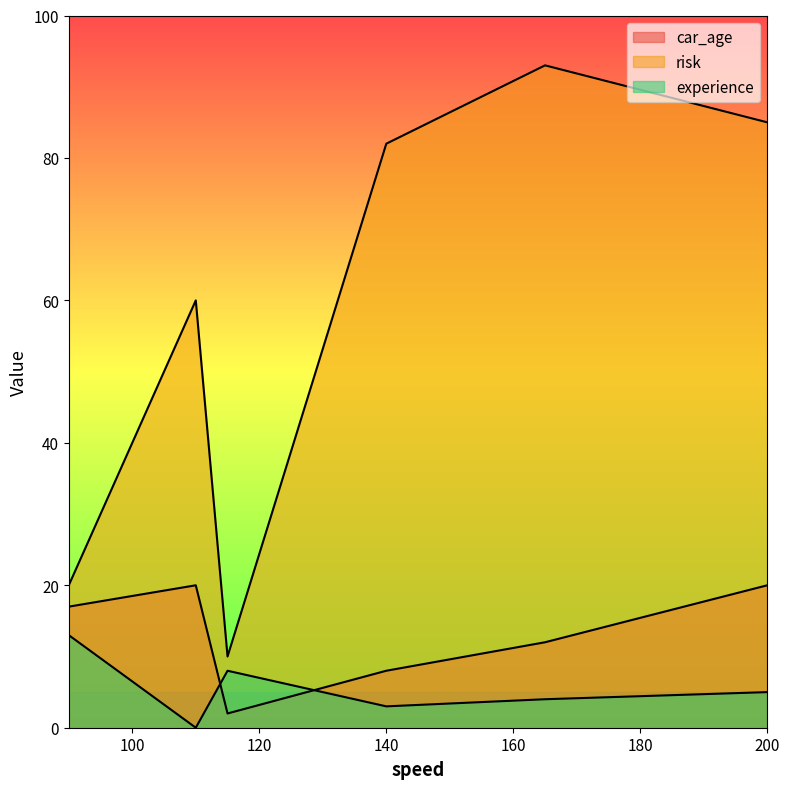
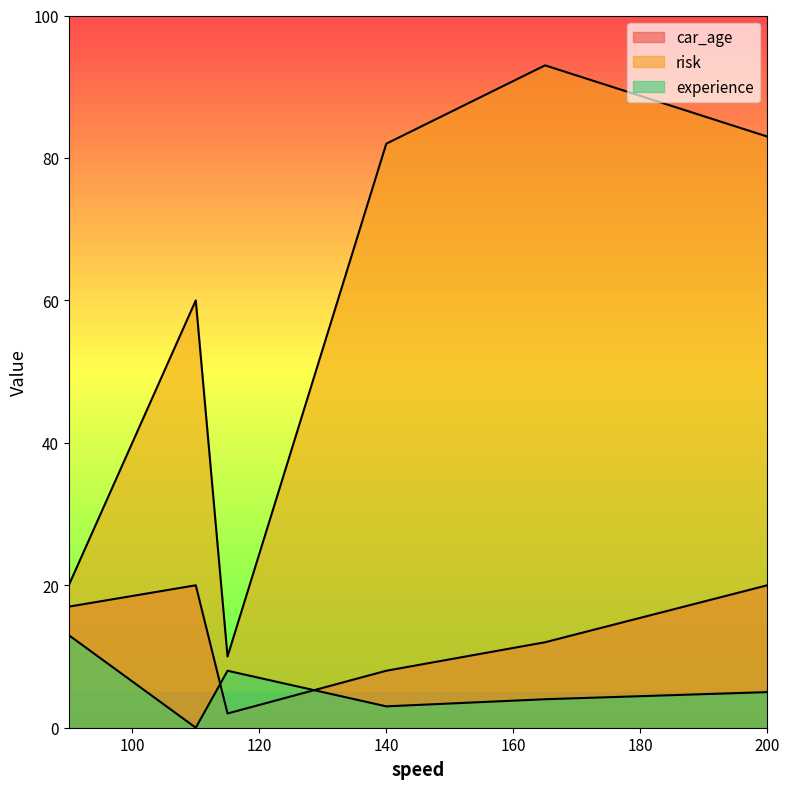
  {
    "car_age": {
      "140": 8,
      "200": 20
    },
    "risk": {
      "140": 82,
-     "200": 85
+     "200": 83
    }
  }
